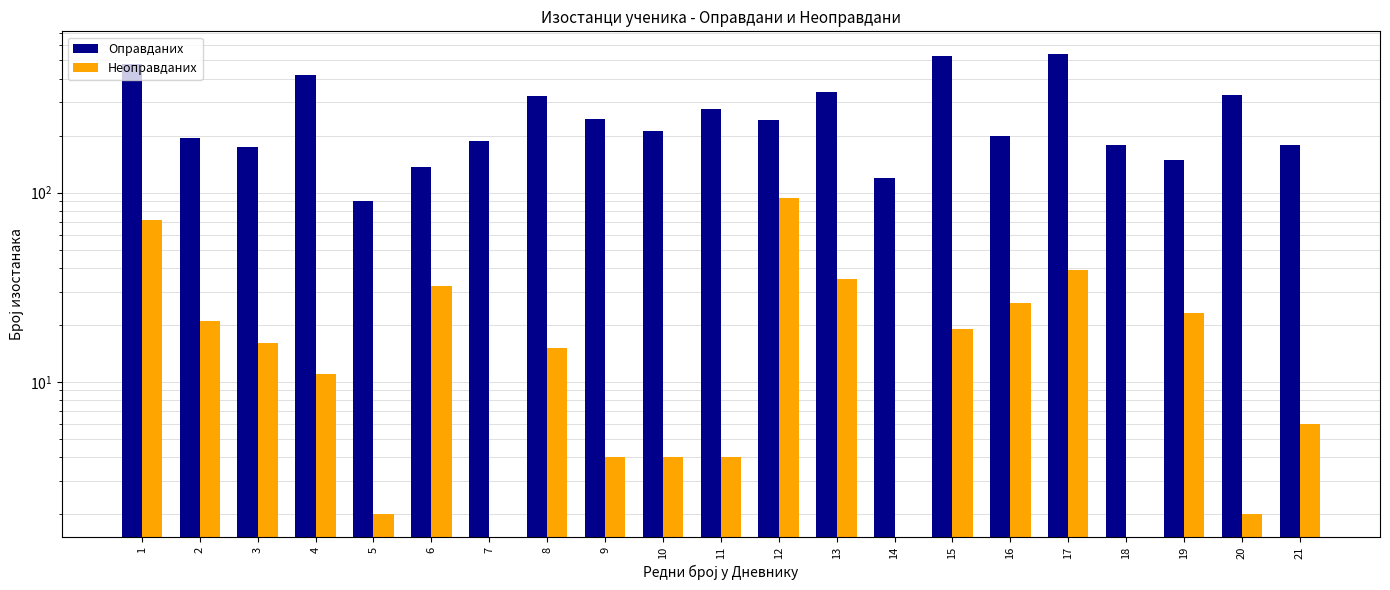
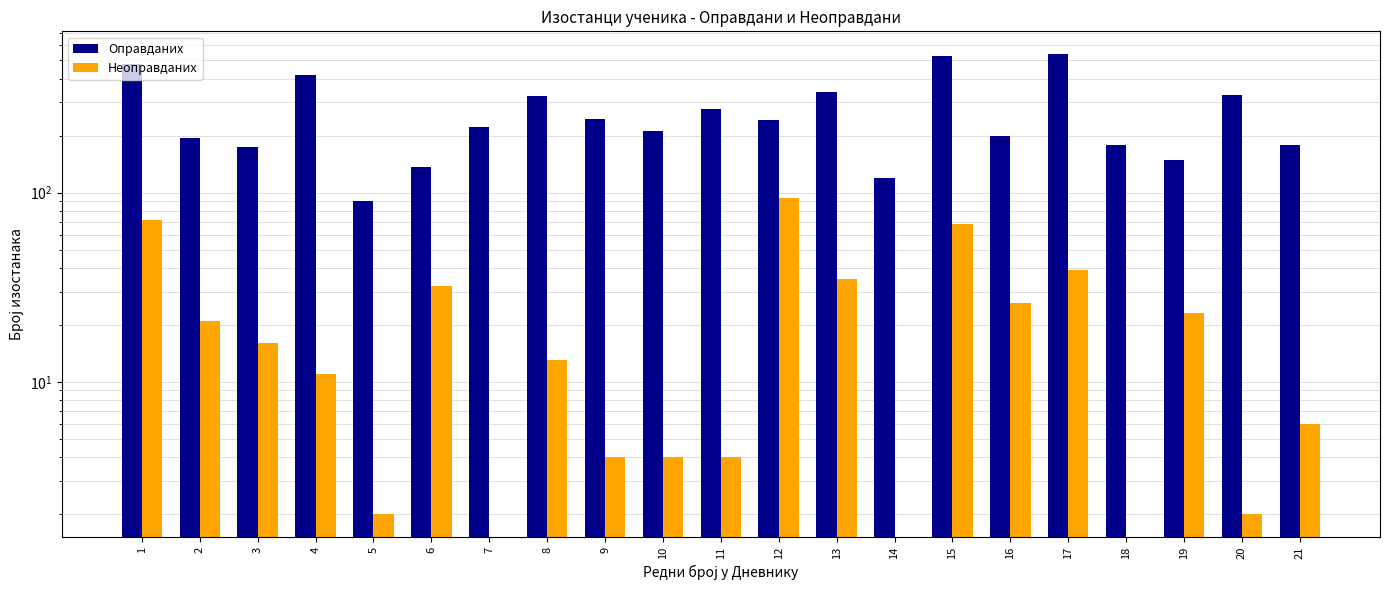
  {
    "Оправданих": {
      "2": 200,
      "3": 170,
      "4": 420,
      "5": 90,
      "6": 140,
-     "7": 190,
+     "7": 220,
      "8": 330,
      "9": 240,
      "10": 210,
      "11": 280,
      "12": 240,
      "13": 340,
      "14": 120,
      "15": 530,
      "16": 200,
      "17": 540,
      "18": 180,
      "19": 150,
      "20": 330,
      "21": 180
    },
    "Неоправданих": {
      "1": 72,
      "2": 21,
      "3": 16,
      "4": 11,
      "5": 2,
      "6": 32,
-     "8": 15,
+     "8": 13,
      "9": 4,
      "10": 4,
      "11": 4,
      "12": 90,
      "13": 35,
-     "15": 19,
+     "15": 68,
      "16": 26,
      "17": 39,
      "19": 23,
      "20": 2,
      "21": 6
    }
  }
